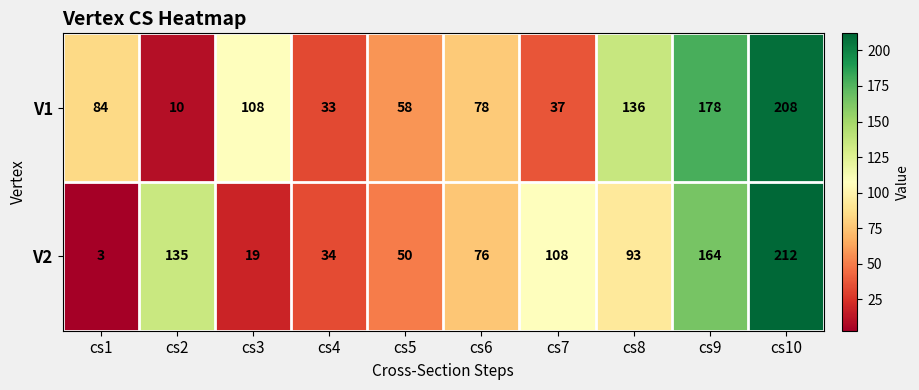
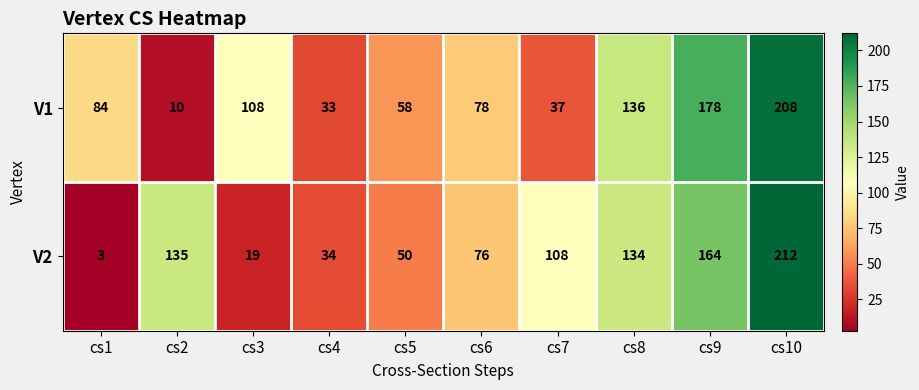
  {
    "V1": {
      "cs1": 84,
      "cs2": 10,
      "cs3": 108,
      "cs4": 33,
      "cs5": 58,
      "cs6": 78,
      "cs7": 37,
      "cs8": 136,
      "cs9": 178,
      "cs10": 208
    },
    "V2": {
      "cs1": 3,
      "cs2": 135,
      "cs3": 19,
      "cs4": 34,
      "cs5": 50,
      "cs6": 76,
      "cs7": 108,
-     "cs8": 93,
+     "cs8": 134,
      "cs9": 164,
      "cs10": 212
    }
  }
